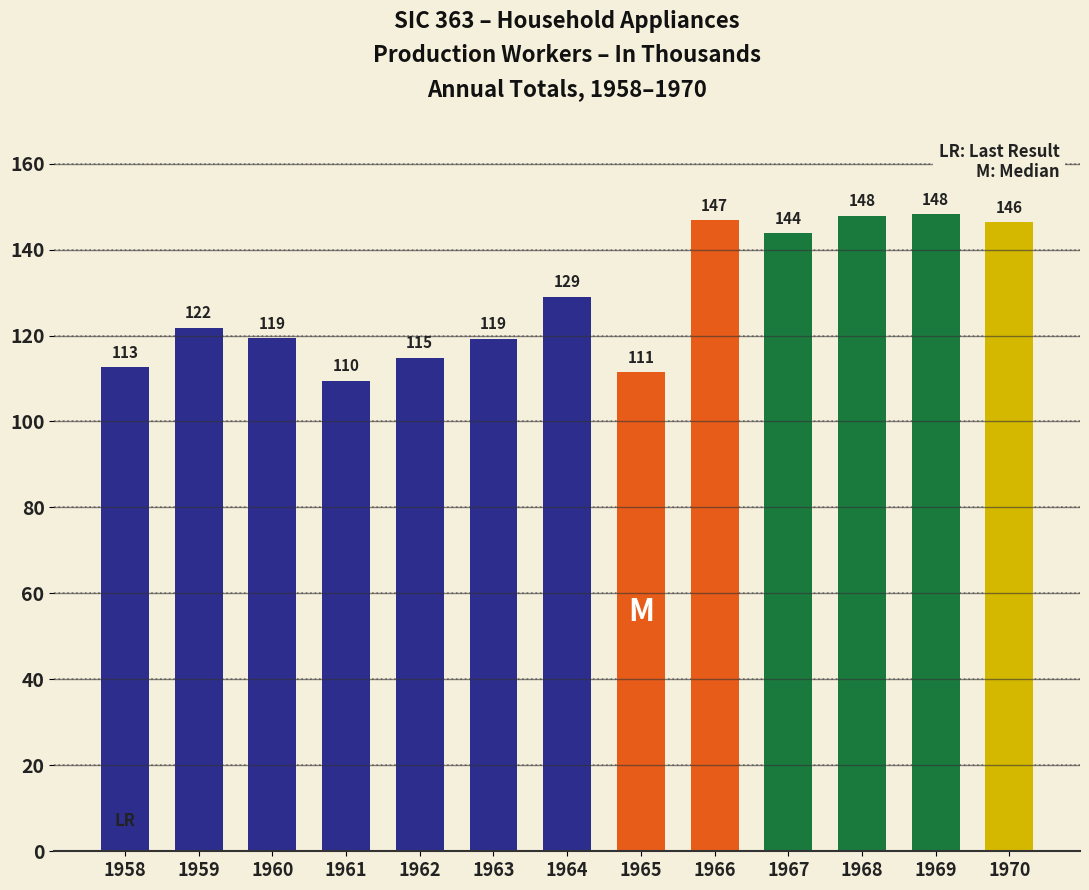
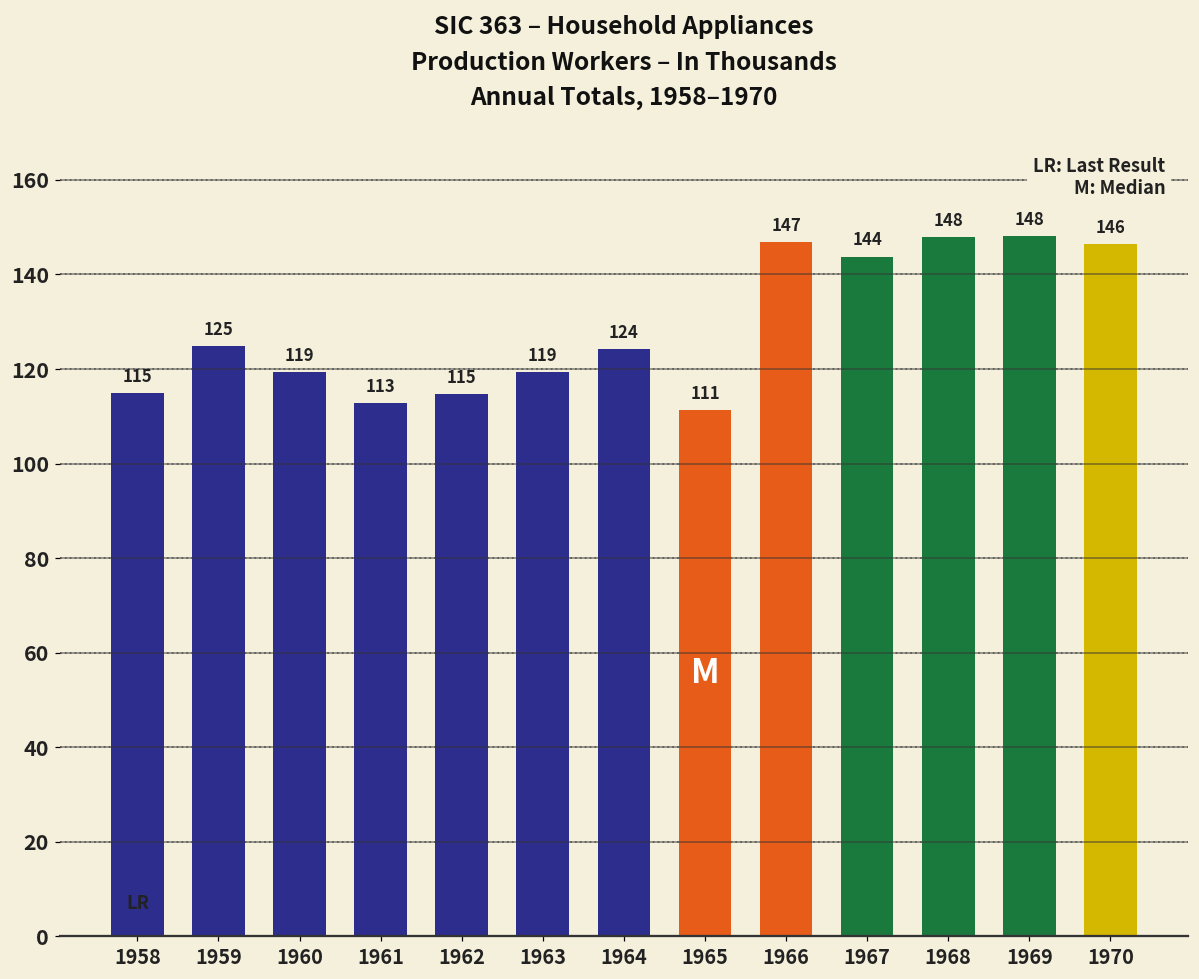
  {
-   "1958": 113,
-   "1959": 122,
+   "1958": 115,
+   "1959": 125,
    "1960": 119,
-   "1961": 110,
+   "1961": 113,
    "1962": 115,
    "1963": 119,
-   "1964": 129,
+   "1964": 124,
    "1965": 111,
    "1966": 147,
    "1967": 144,
    "1968": 148,
    "1969": 148,
    "1970": 146
  }
